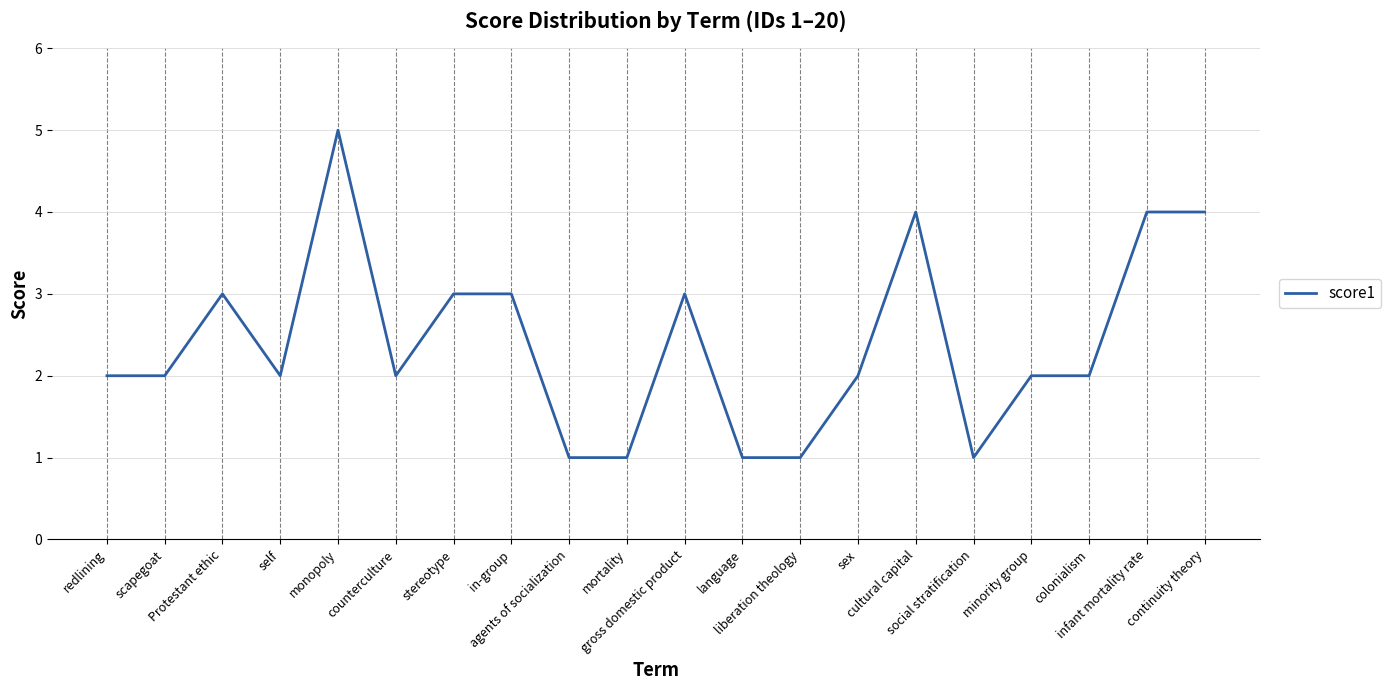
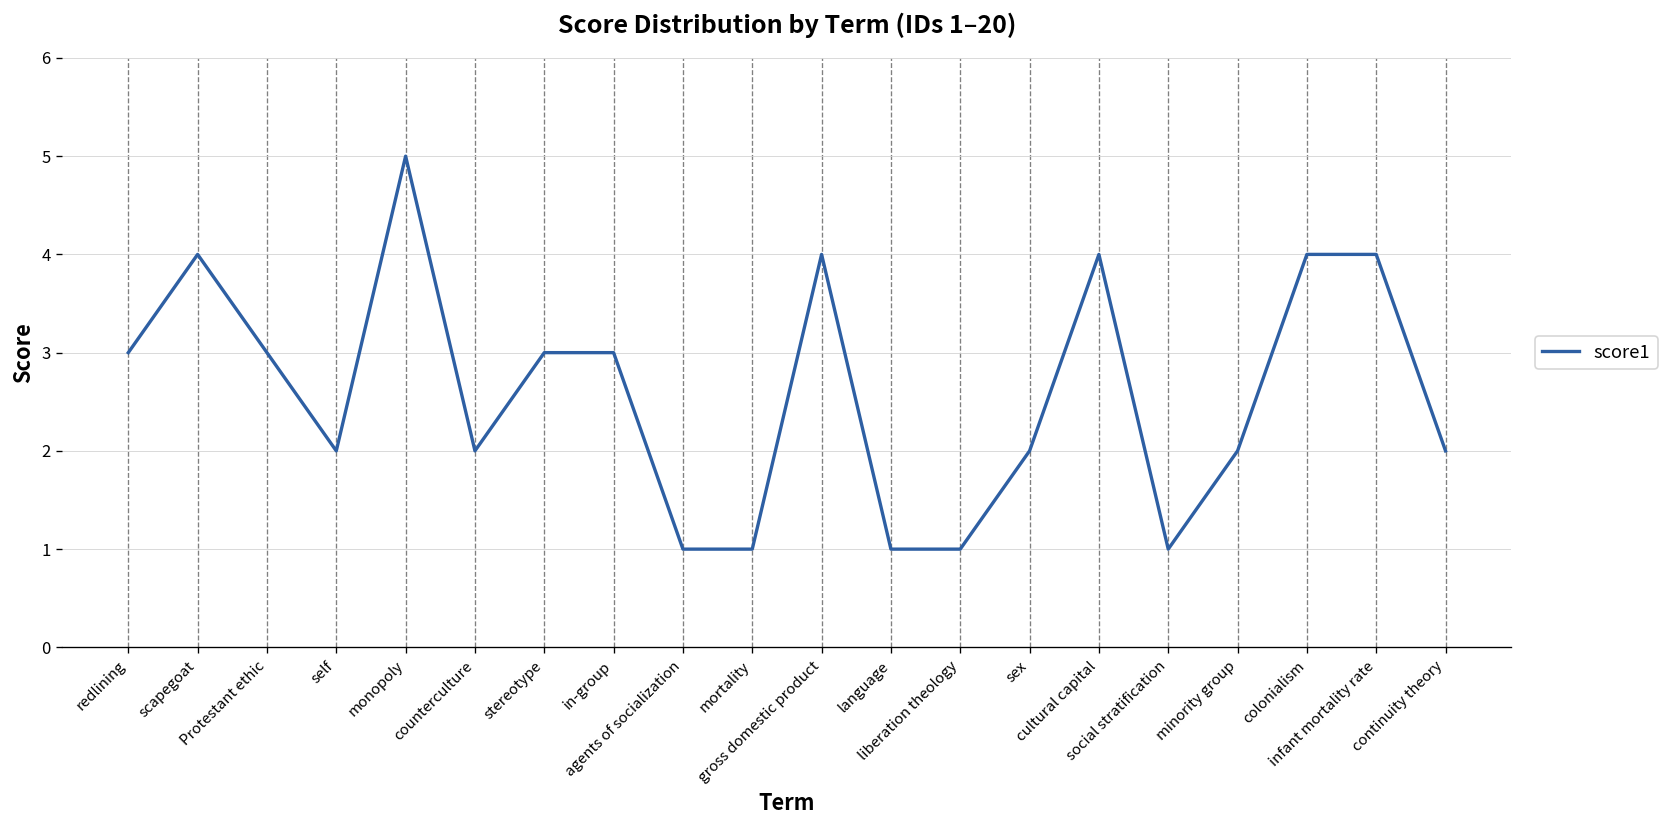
  {
-   "redlining": 2,
-   "scapegoat": 2,
+   "redlining": 3,
+   "scapegoat": 4,
    "Protestant ethic": 3,
    "self": 2,
    "monopoly": 5,
    "counterculture": 2,
    "stereotype": 3,
    "in-group": 3,
    "agents of socialization": 1,
    "mortality": 1,
-   "gross domestic product": 3,
+   "gross domestic product": 4,
    "language": 1,
    "liberation theology": 1,
    "sex": 2,
    "cultural capital": 4,
    "social stratification": 1,
    "minority group": 2,
-   "colonialism": 2,
+   "colonialism": 4,
    "infant mortality rate": 4,
-   "continuity theory": 4
+   "continuity theory": 2
  }
